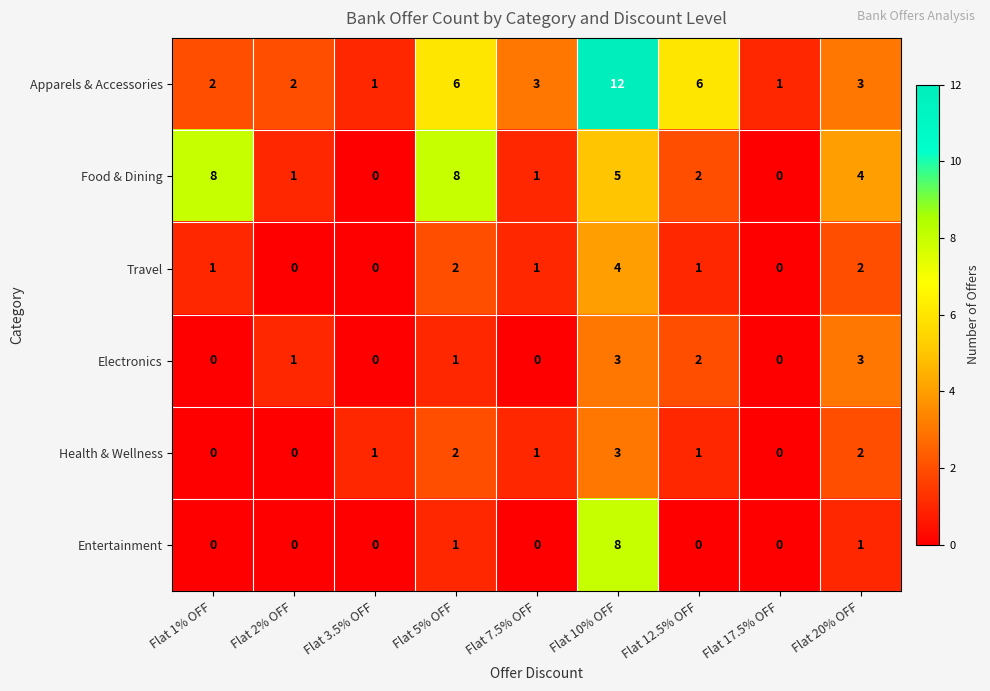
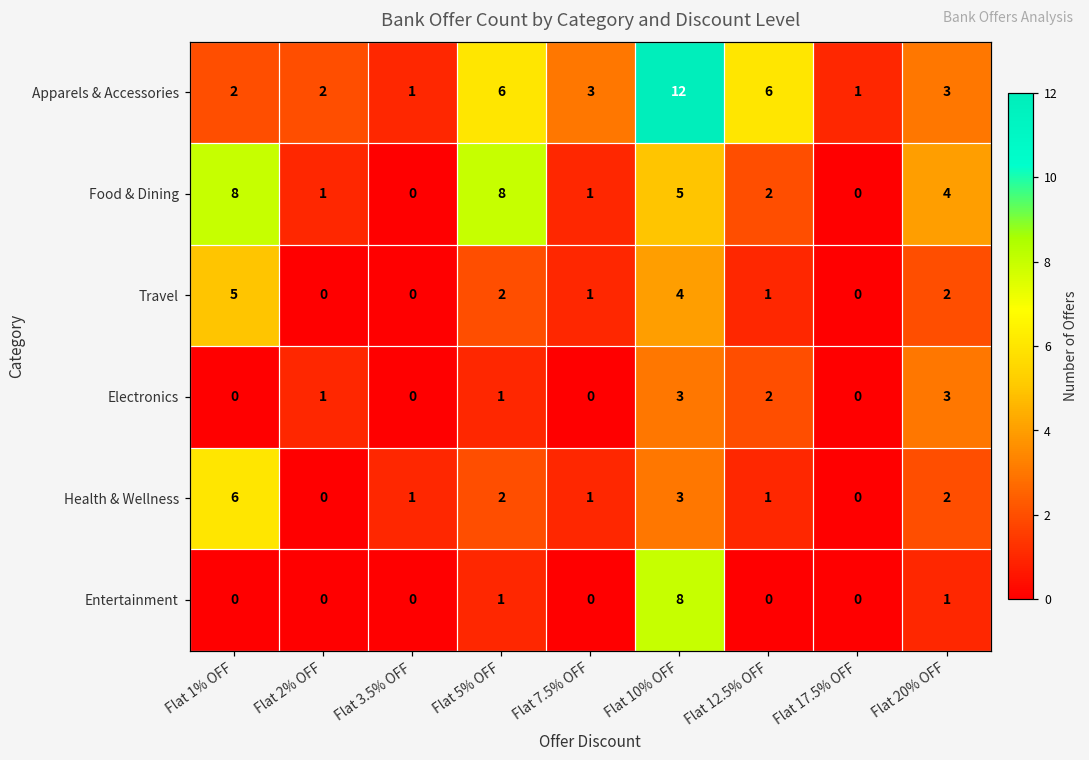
  {
    "Apparels & Accessories": {
      "Flat 1% OFF": 2,
      "Flat 2% OFF": 2,
      "Flat 3.5% OFF": 1,
      "Flat 5% OFF": 6,
      "Flat 7.5% OFF": 3,
      "Flat 10% OFF": 12,
      "Flat 12.5% OFF": 6,
      "Flat 17.5% OFF": 1,
      "Flat 20% OFF": 3
    },
    "Food & Dining": {
      "Flat 1% OFF": 8,
      "Flat 2% OFF": 1,
      "Flat 3.5% OFF": 0,
      "Flat 5% OFF": 8,
      "Flat 7.5% OFF": 1,
      "Flat 10% OFF": 5,
      "Flat 12.5% OFF": 2,
      "Flat 17.5% OFF": 0,
      "Flat 20% OFF": 4
    },
    "Travel": {
-     "Flat 1% OFF": 1,
+     "Flat 1% OFF": 5,
      "Flat 2% OFF": 0,
      "Flat 3.5% OFF": 0,
      "Flat 5% OFF": 2,
      "Flat 7.5% OFF": 1,
      "Flat 10% OFF": 4,
      "Flat 12.5% OFF": 1,
      "Flat 17.5% OFF": 0,
      "Flat 20% OFF": 2
    },
    "Electronics": {
      "Flat 1% OFF": 0,
      "Flat 2% OFF": 1,
      "Flat 3.5% OFF": 0,
      "Flat 5% OFF": 1,
      "Flat 7.5% OFF": 0,
      "Flat 10% OFF": 3,
      "Flat 12.5% OFF": 2,
      "Flat 17.5% OFF": 0,
      "Flat 20% OFF": 3
    },
    "Health & Wellness": {
-     "Flat 1% OFF": 0,
+     "Flat 1% OFF": 6,
      "Flat 2% OFF": 0,
      "Flat 3.5% OFF": 1,
      "Flat 5% OFF": 2,
      "Flat 7.5% OFF": 1,
      "Flat 10% OFF": 3,
      "Flat 12.5% OFF": 1,
      "Flat 17.5% OFF": 0,
      "Flat 20% OFF": 2
    },
    "Entertainment": {
      "Flat 1% OFF": 0,
      "Flat 2% OFF": 0,
      "Flat 3.5% OFF": 0,
      "Flat 5% OFF": 1,
      "Flat 7.5% OFF": 0,
      "Flat 10% OFF": 8,
      "Flat 12.5% OFF": 0,
      "Flat 17.5% OFF": 0,
      "Flat 20% OFF": 1
    }
  }
